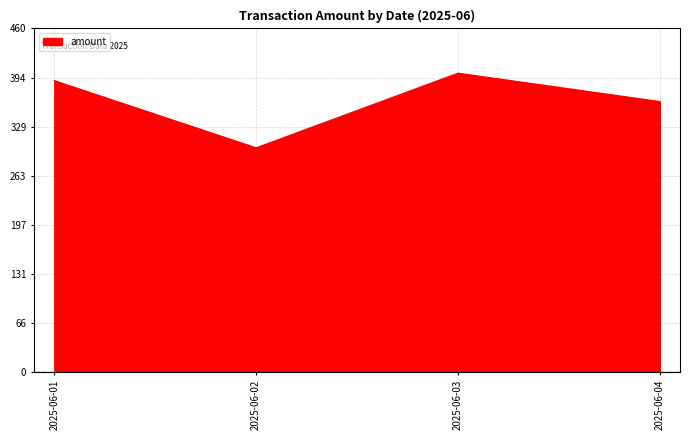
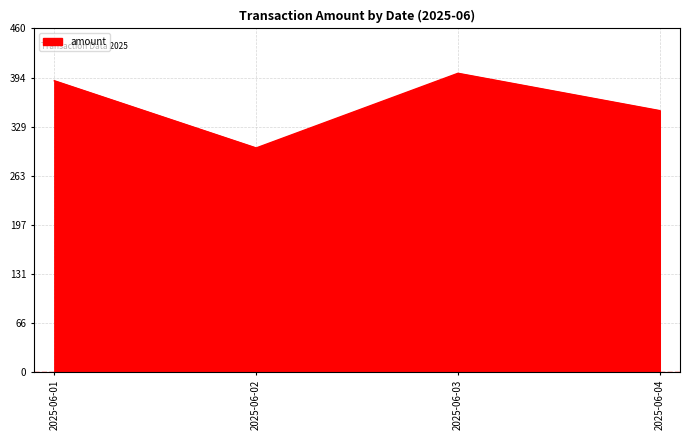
  {
    "2025-06-01": 390,
    "2025-06-02": 300,
    "2025-06-03": 400,
-   "2025-06-04": 360
+   "2025-06-04": 350
  }
